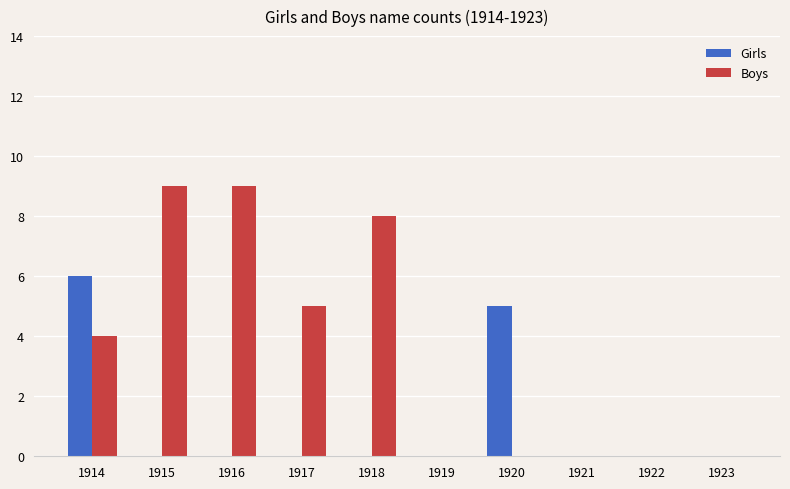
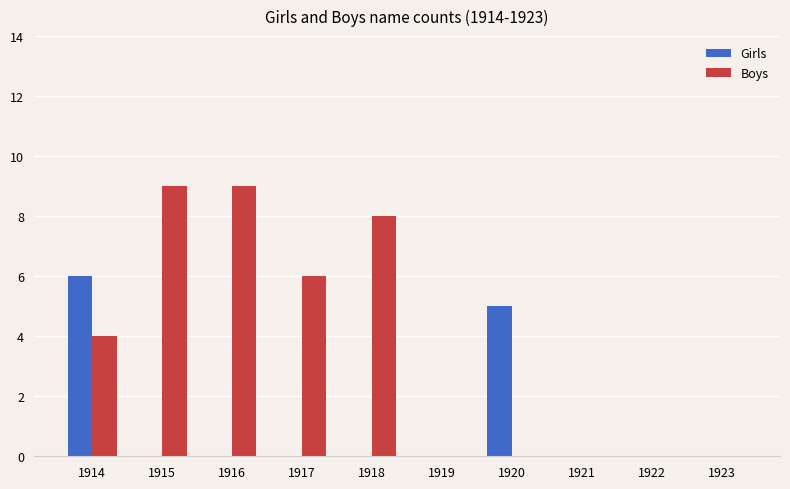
  {
    "Girls": {
      "1914": 6,
      "1915": 0,
      "1916": 0,
      "1917": 0,
      "1918": 0,
      "1919": 0,
      "1920": 5,
      "1921": 0,
      "1922": 0,
      "1923": 0
    },
    "Boys": {
      "1914": 4,
      "1915": 9,
      "1916": 9,
-     "1917": 5,
+     "1917": 6,
      "1918": 8,
      "1919": 0,
      "1920": 0,
      "1921": 0,
      "1922": 0,
      "1923": 0
    }
  }
